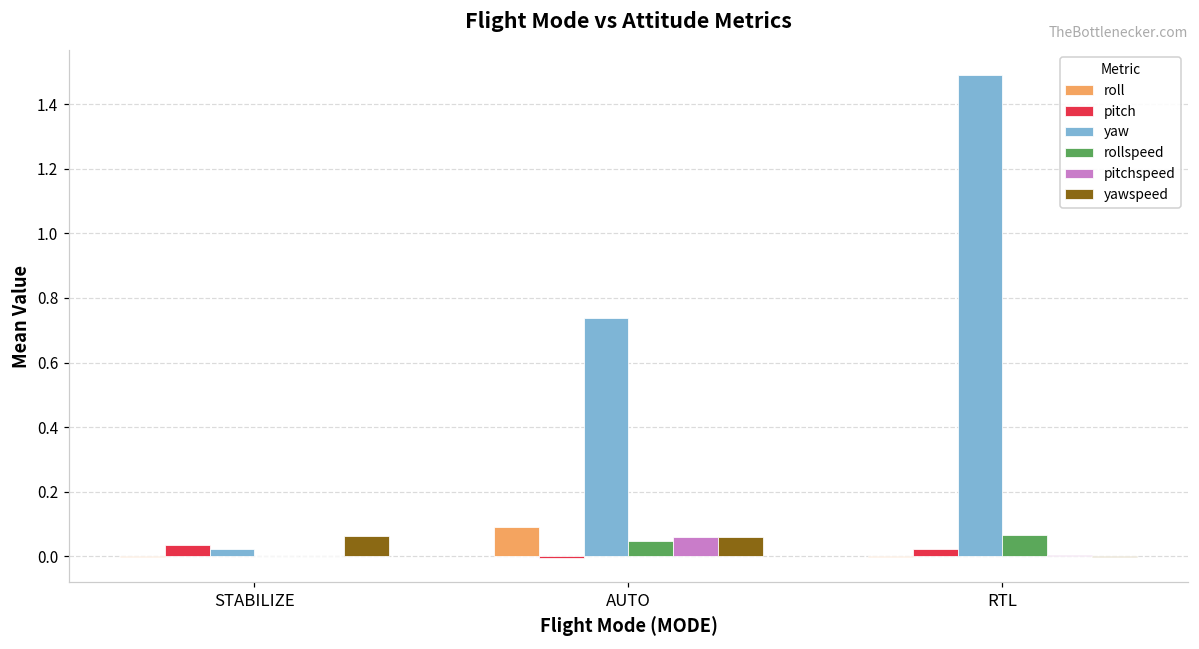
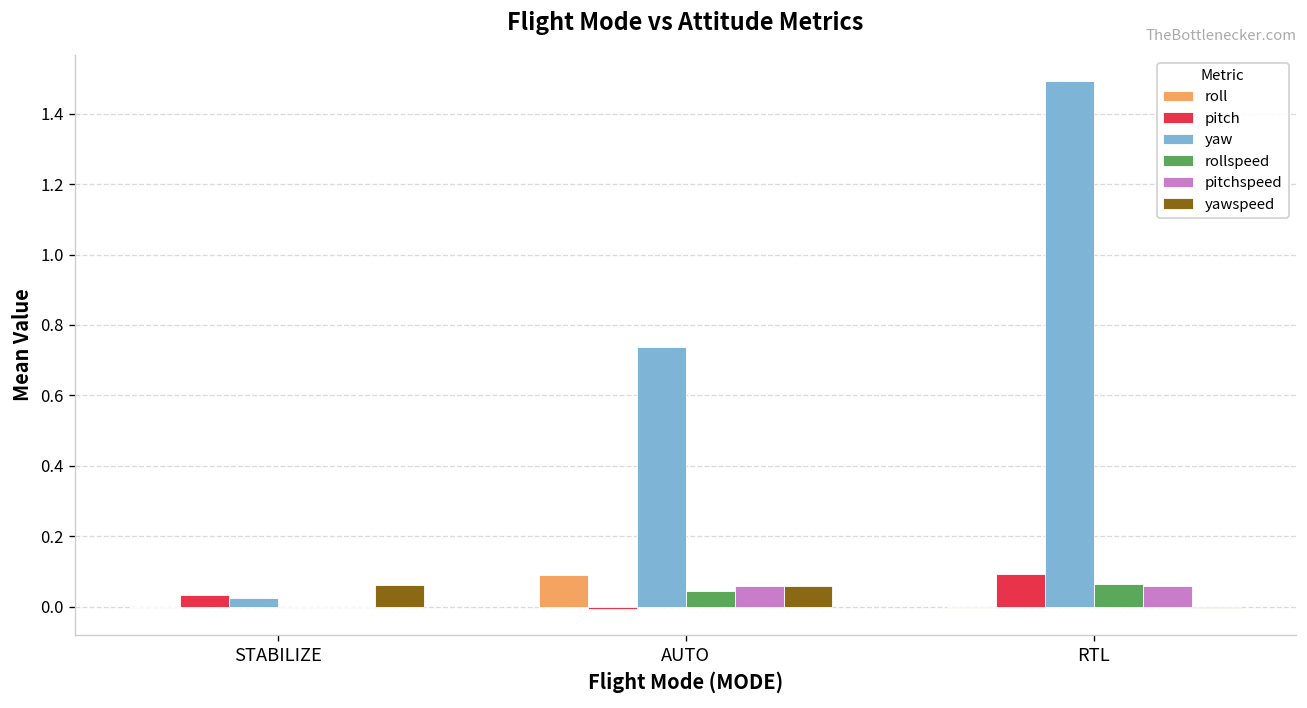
  {
    "roll": {
      "AUTO": 0.09
    },
    "pitch": {
      "STABILIZE": 0.03,
-     "RTL": 0.02
+     "RTL": 0.09
    },
    "yaw": {
      "STABILIZE": 0.02,
      "AUTO": 0.74,
      "RTL": 1.49
    },
    "rollspeed": {
      "AUTO": 0.05,
      "RTL": 0.07
    },
    "pitchspeed": {
      "AUTO": 0.06,
-     "RTL": 0.01
+     "RTL": 0.06
    },
    "yawspeed": {
      "STABILIZE": 0.06,
      "AUTO": 0.06
    }
  }
